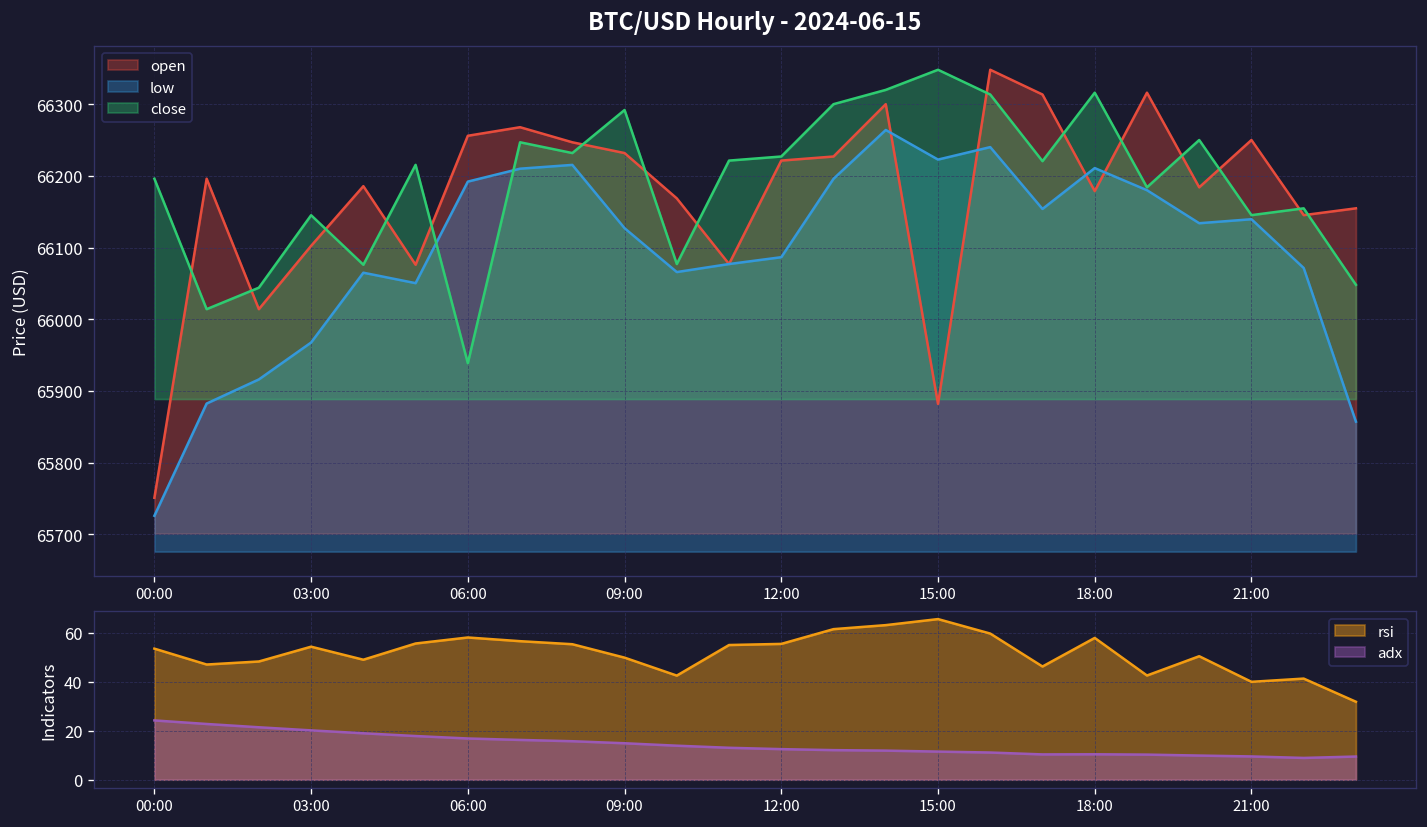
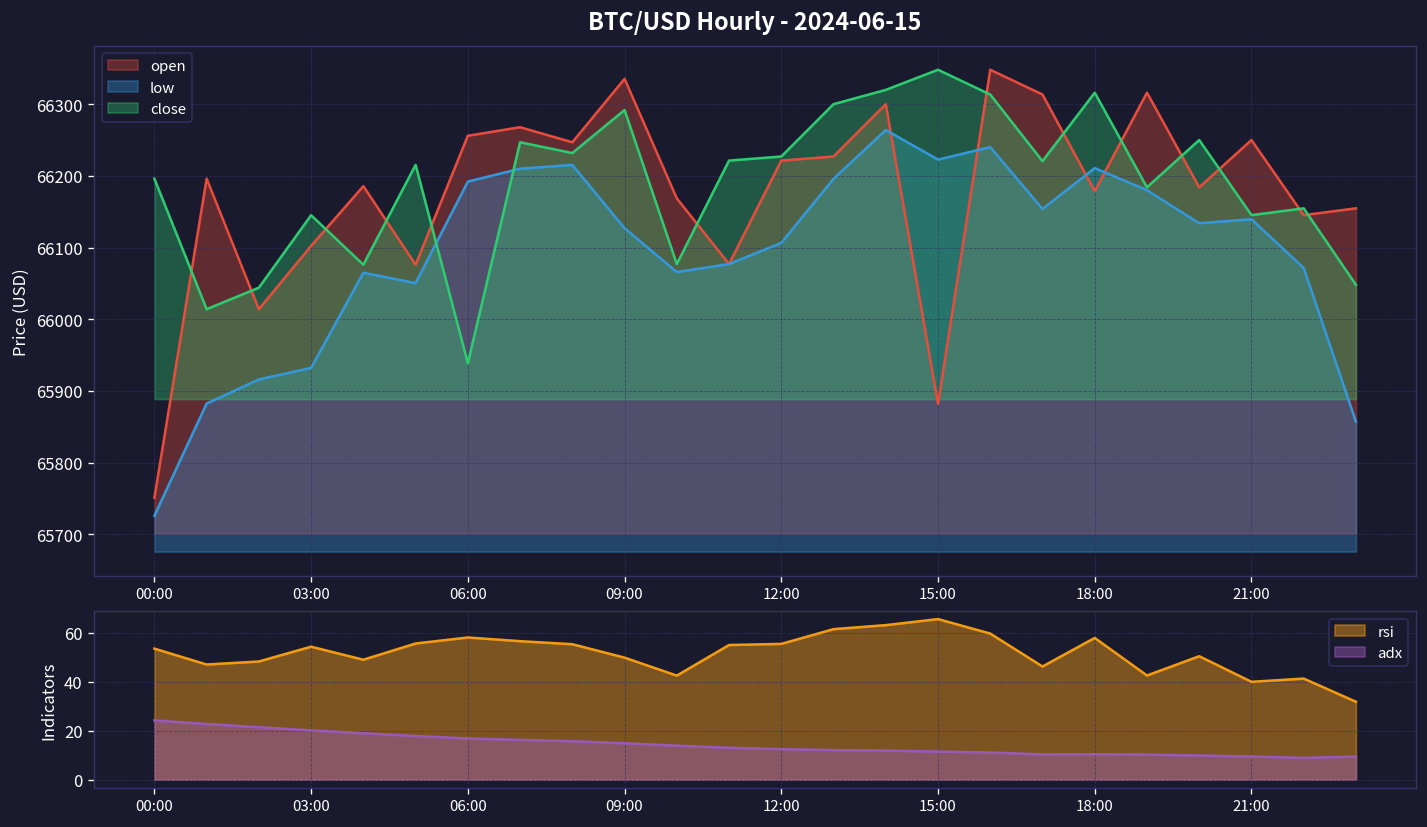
  {
    "BTC/USD Hourly - 2024-06-15": {
      "open": {
        "00:00": 65750,
        "03:00": 66100,
        "06:00": 66260,
-       "09:00": 66230,
+       "09:00": 66340,
        "12:00": 66220,
        "15:00": 65880,
        "18:00": 66180,
        "21:00": 66250
      },
      "low": {
        "00:00": 65730,
-       "03:00": 65970,
+       "03:00": 65930,
        "06:00": 66190,
        "09:00": 66130,
-       "12:00": 66090,
+       "12:00": 66110,
        "15:00": 66220,
        "18:00": 66210,
        "21:00": 66140
      },
      "close": {
        "00:00": 66200,
        "03:00": 66150,
        "06:00": 65940,
        "09:00": 66290,
        "12:00": 66230,
        "15:00": 66350,
        "18:00": 66320,
        "21:00": 66150
      }
    }
  }
